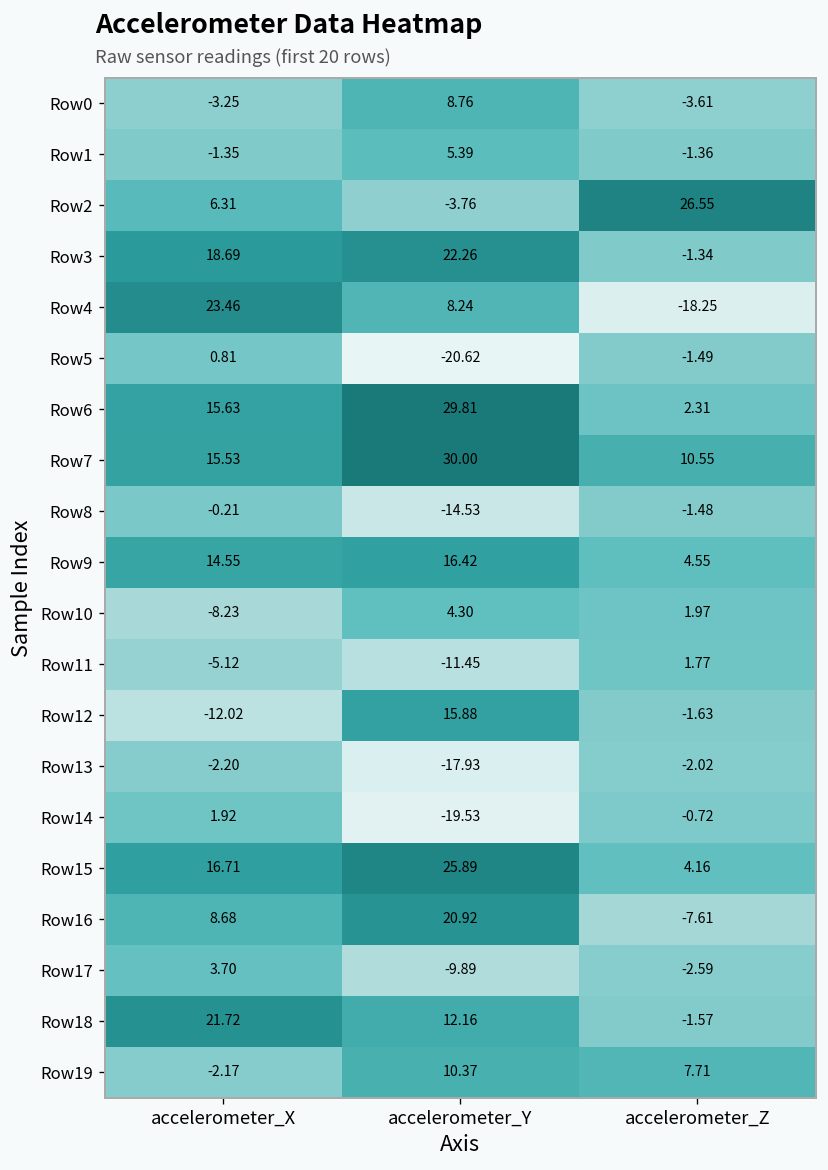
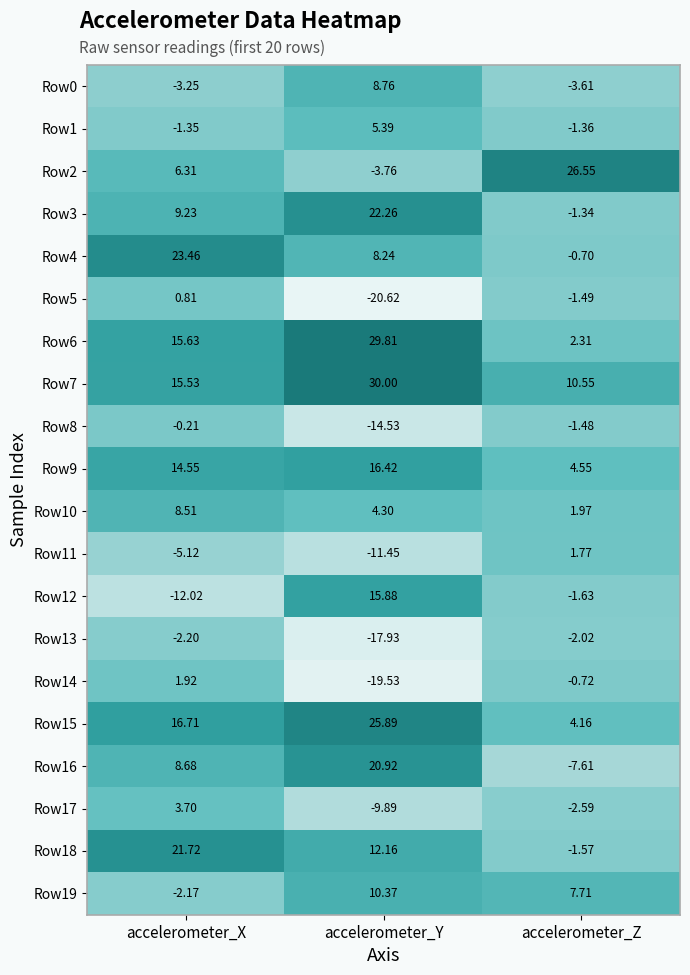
  {
    "Row0": {
      "accelerometer_X": -3.25,
      "accelerometer_Y": 8.76,
      "accelerometer_Z": -3.61
    },
    "Row1": {
      "accelerometer_X": -1.35,
      "accelerometer_Y": 5.39,
      "accelerometer_Z": -1.36
    },
    "Row2": {
      "accelerometer_X": 6.31,
      "accelerometer_Y": -3.76,
      "accelerometer_Z": 26.55
    },
    "Row3": {
-     "accelerometer_X": 18.69,
+     "accelerometer_X": 9.23,
      "accelerometer_Y": 22.26,
      "accelerometer_Z": -1.34
    },
    "Row4": {
      "accelerometer_X": 23.46,
      "accelerometer_Y": 8.24,
-     "accelerometer_Z": -18.25
+     "accelerometer_Z": -0.70
    },
    "Row5": {
      "accelerometer_X": 0.81,
      "accelerometer_Y": -20.62,
      "accelerometer_Z": -1.49
    },
    "Row6": {
      "accelerometer_X": 15.63,
      "accelerometer_Y": 29.81,
      "accelerometer_Z": 2.31
    },
    "Row7": {
      "accelerometer_X": 15.53,
      "accelerometer_Y": 30.00,
      "accelerometer_Z": 10.55
    },
    "Row8": {
      "accelerometer_X": -0.21,
      "accelerometer_Y": -14.53,
      "accelerometer_Z": -1.48
    },
    "Row9": {
      "accelerometer_X": 14.55,
      "accelerometer_Y": 16.42,
      "accelerometer_Z": 4.55
    },
    "Row10": {
-     "accelerometer_X": -8.23,
+     "accelerometer_X": 8.51,
      "accelerometer_Y": 4.30,
      "accelerometer_Z": 1.97
    },
    "Row11": {
      "accelerometer_X": -5.12,
      "accelerometer_Y": -11.45,
      "accelerometer_Z": 1.77
    },
    "Row12": {
      "accelerometer_X": -12.02,
      "accelerometer_Y": 15.88,
      "accelerometer_Z": -1.63
    },
    "Row13": {
      "accelerometer_X": -2.20,
      "accelerometer_Y": -17.93,
      "accelerometer_Z": -2.02
    },
    "Row14": {
      "accelerometer_X": 1.92,
      "accelerometer_Y": -19.53,
      "accelerometer_Z": -0.72
    },
    "Row15": {
      "accelerometer_X": 16.71,
      "accelerometer_Y": 25.89,
      "accelerometer_Z": 4.16
    },
    "Row16": {
      "accelerometer_X": 8.68,
      "accelerometer_Y": 20.92,
      "accelerometer_Z": -7.61
    },
    "Row17": {
      "accelerometer_X": 3.70,
      "accelerometer_Y": -9.89,
      "accelerometer_Z": -2.59
    },
    "Row18": {
      "accelerometer_X": 21.72,
      "accelerometer_Y": 12.16,
      "accelerometer_Z": -1.57
    },
    "Row19": {
      "accelerometer_X": -2.17,
      "accelerometer_Y": 10.37,
      "accelerometer_Z": 7.71
    }
  }
